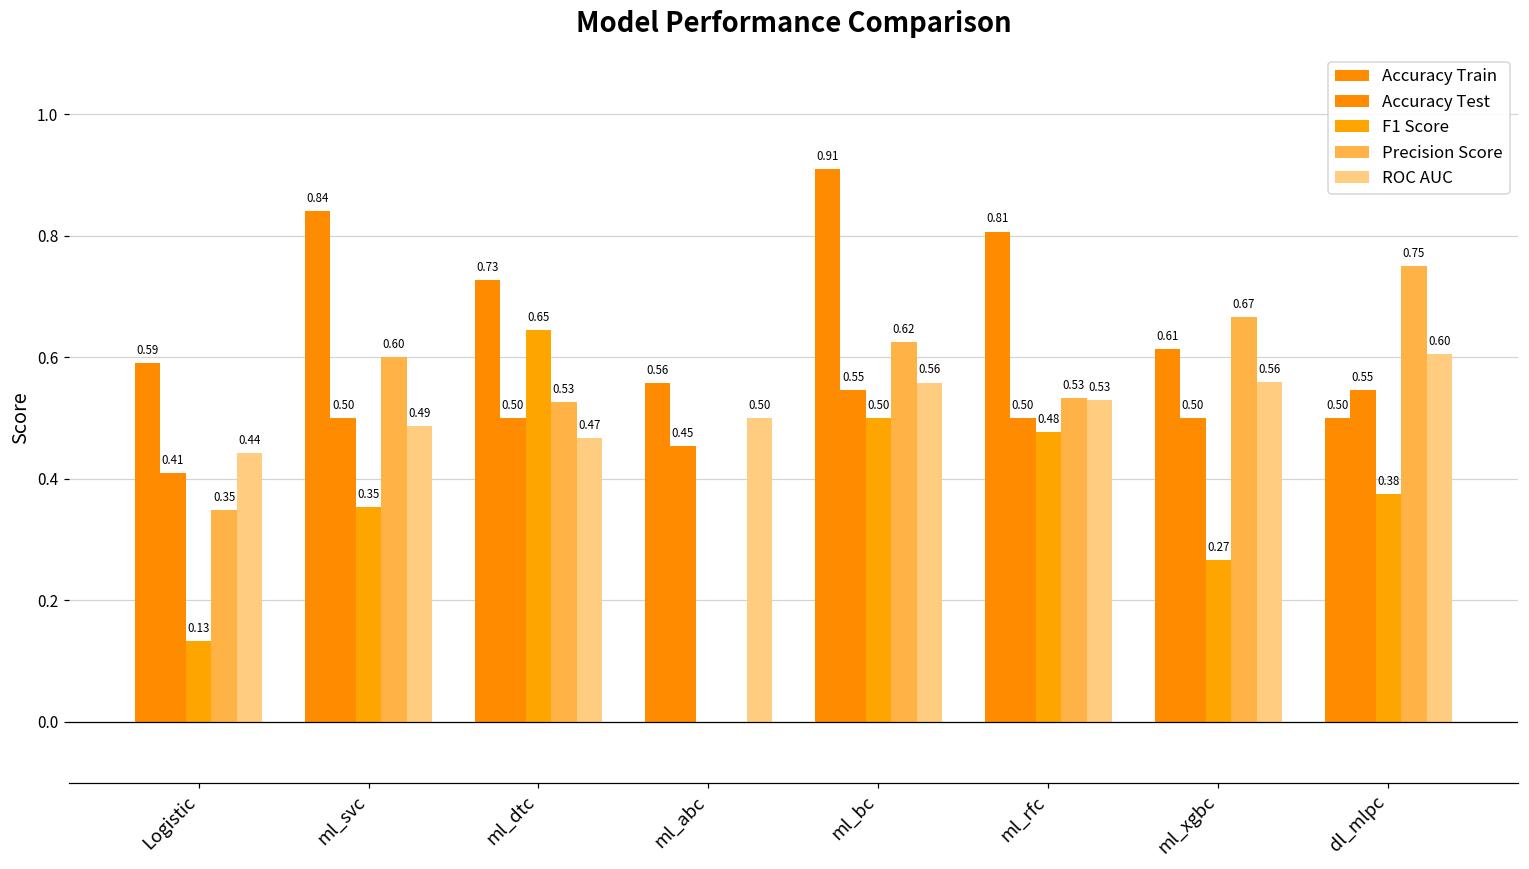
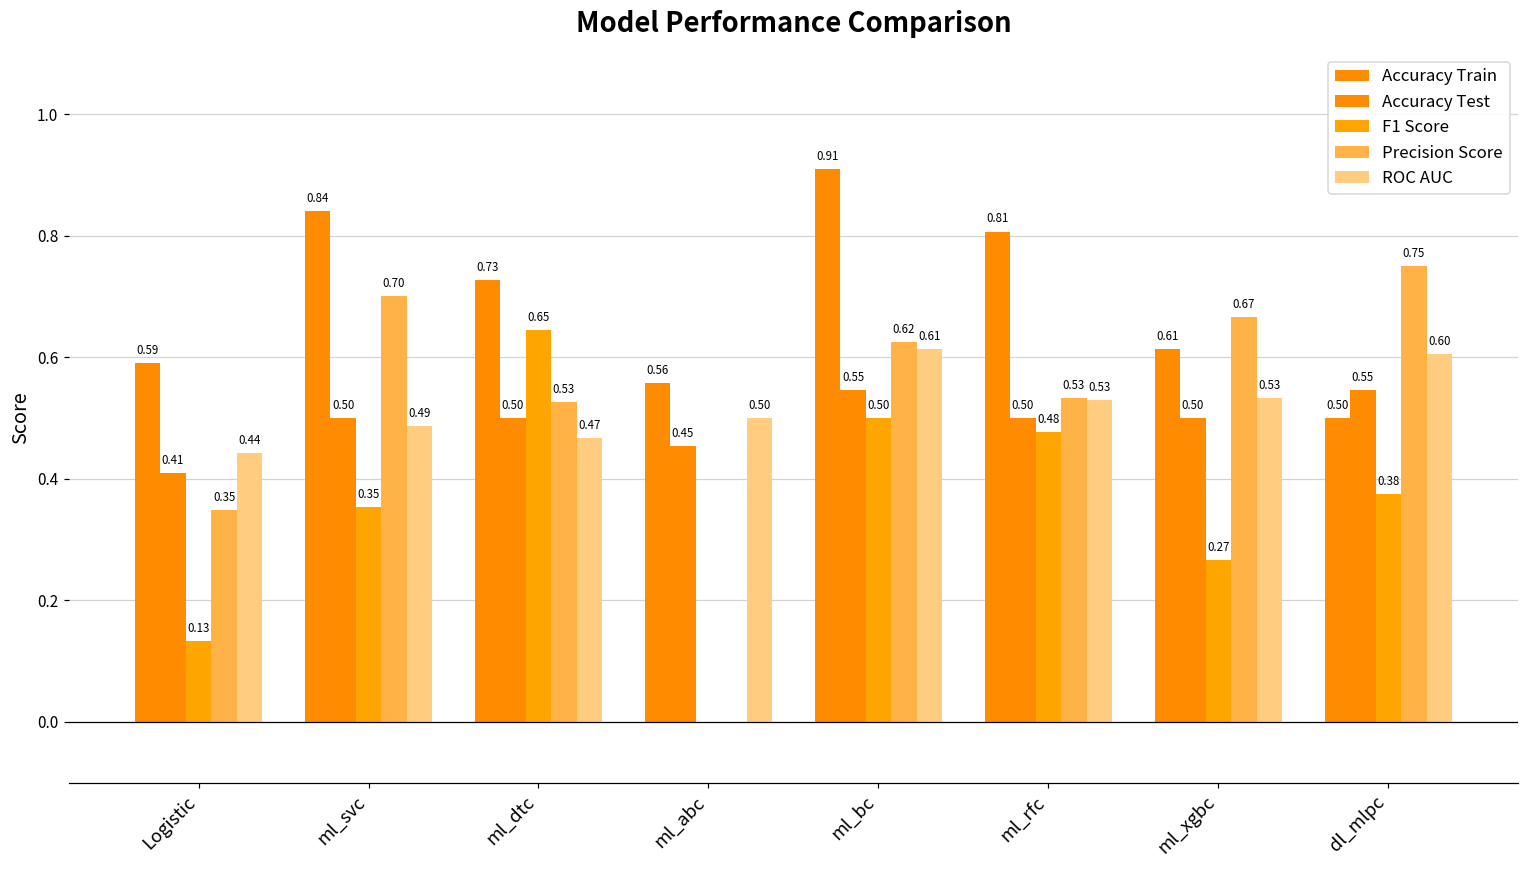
  {
    "Precision Score": {
      "Logistic": 0.35,
-     "ml_svc": 0.60,
+     "ml_svc": 0.70,
      "ml_dtc": 0.53,
      "ml_bc": 0.62,
      "ml_rfc": 0.53,
      "ml_xgbc": 0.67,
      "dl_mlpc": 0.75
    },
    "ROC AUC": {
      "Logistic": 0.44,
      "ml_svc": 0.49,
      "ml_dtc": 0.47,
      "ml_abc": 0.50,
-     "ml_bc": 0.56,
+     "ml_bc": 0.61,
      "ml_rfc": 0.53,
-     "ml_xgbc": 0.56,
+     "ml_xgbc": 0.53,
      "dl_mlpc": 0.60
    }
  }
